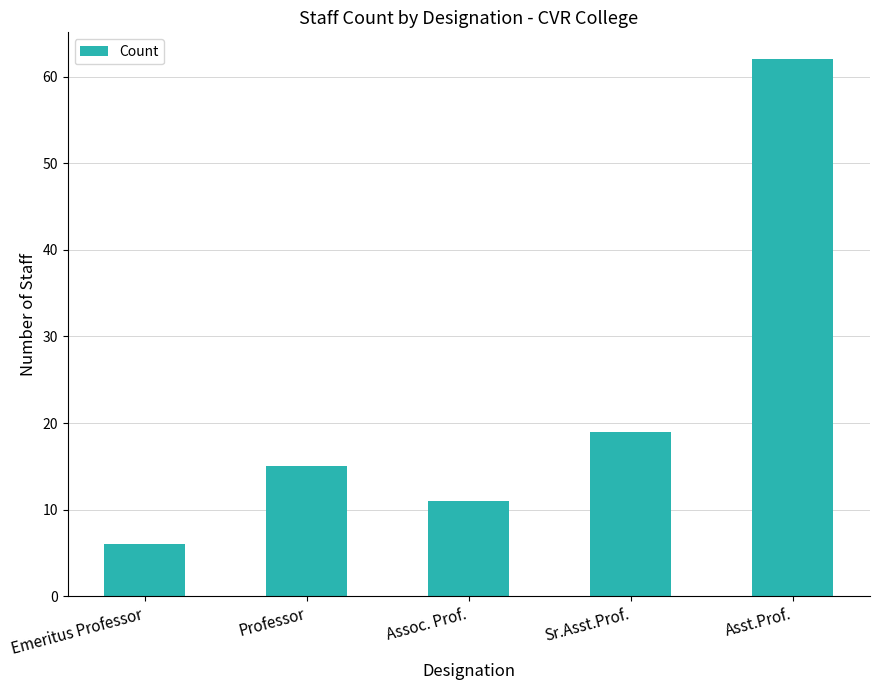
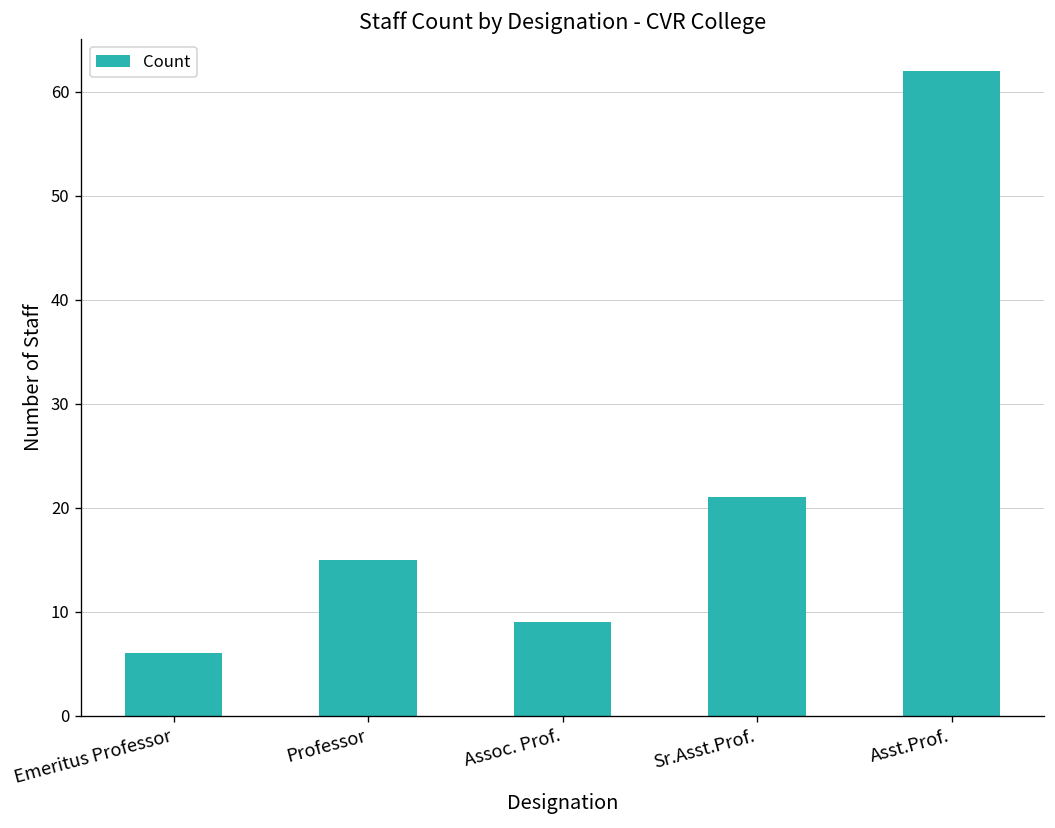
  {
    "Emeritus Professor": 6,
    "Professor": 15,
-   "Assoc. Prof.": 11,
-   "Sr.Asst.Prof.": 19,
+   "Assoc. Prof.": 9,
+   "Sr.Asst.Prof.": 21,
    "Asst.Prof.": 62
  }
